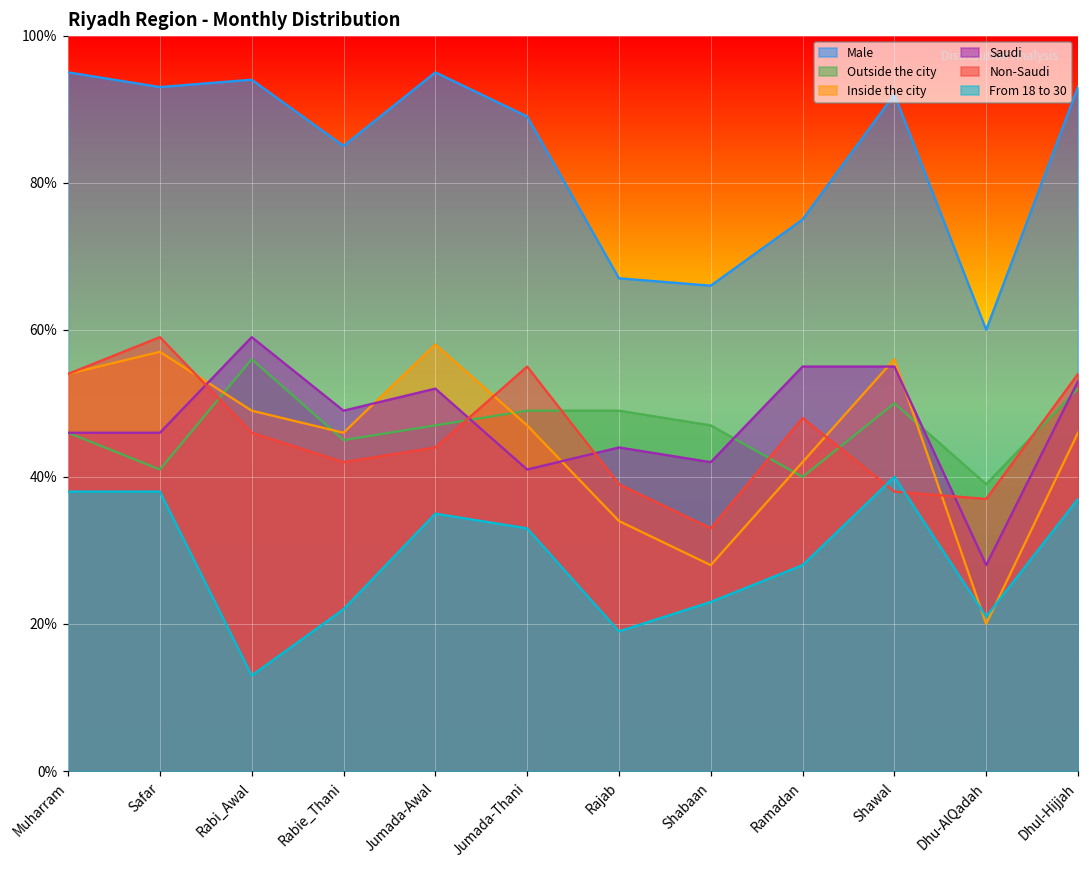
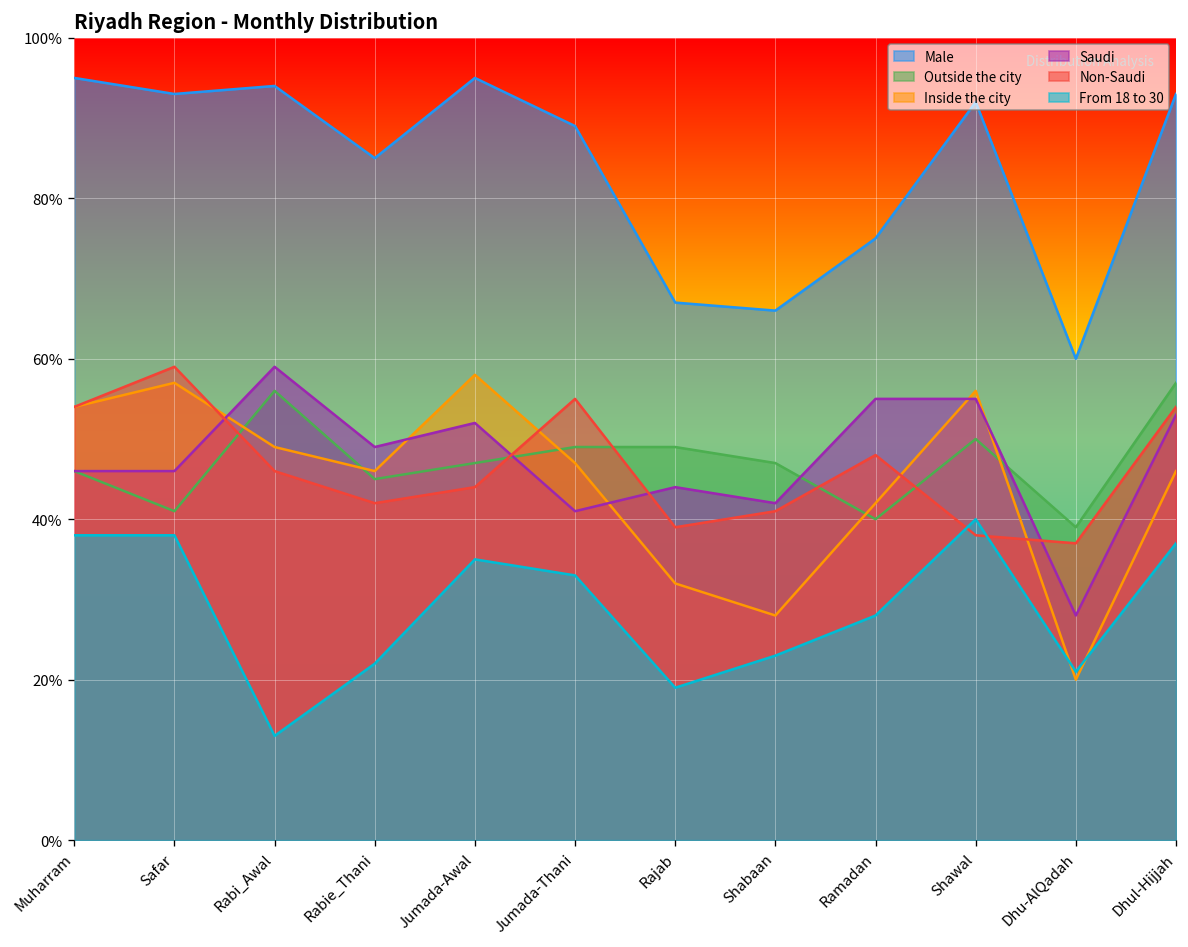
  {
    "Outside the city": {
      "Safar": "41%",
      "Rabi_Awal": "56%",
      "Rabie_Thani": "45%",
      "Jumada-Awal": "47%",
      "Jumada-Thani": "49%",
      "Rajab": "49%",
      "Shabaan": "47%",
      "Ramadan": "40%",
      "Shawal": "50%",
      "Dhu-AlQadah": "39%",
-     "Dhul-Hijjah": "52%"
+     "Dhul-Hijjah": "57%"
    },
    "Inside the city": {
      "Safar": "57%",
      "Rabi_Awal": "49%",
      "Rabie_Thani": "46%",
      "Jumada-Awal": "58%",
      "Jumada-Thani": "47%",
-     "Rajab": "34%",
+     "Rajab": "32%",
      "Shabaan": "28%",
      "Ramadan": "42%",
      "Shawal": "56%",
      "Dhu-AlQadah": "20%",
      "Dhul-Hijjah": "46%"
    },
    "Saudi": {
      "Safar": "46%",
      "Rabi_Awal": "59%",
      "Rabie_Thani": "49%",
      "Jumada-Awal": "52%",
      "Jumada-Thani": "41%",
      "Rajab": "44%",
      "Shabaan": "42%",
      "Ramadan": "55%",
      "Shawal": "55%",
      "Dhu-AlQadah": "28%",
      "Dhul-Hijjah": "53%"
    },
    "Non-Saudi": {
      "Safar": "59%",
      "Rabi_Awal": "46%",
      "Rabie_Thani": "42%",
      "Jumada-Awal": "44%",
      "Jumada-Thani": "55%",
      "Rajab": "39%",
-     "Shabaan": "33%",
+     "Shabaan": "41%",
      "Ramadan": "48%",
      "Shawal": "38%",
      "Dhu-AlQadah": "37%",
      "Dhul-Hijjah": "54%"
    }
  }
